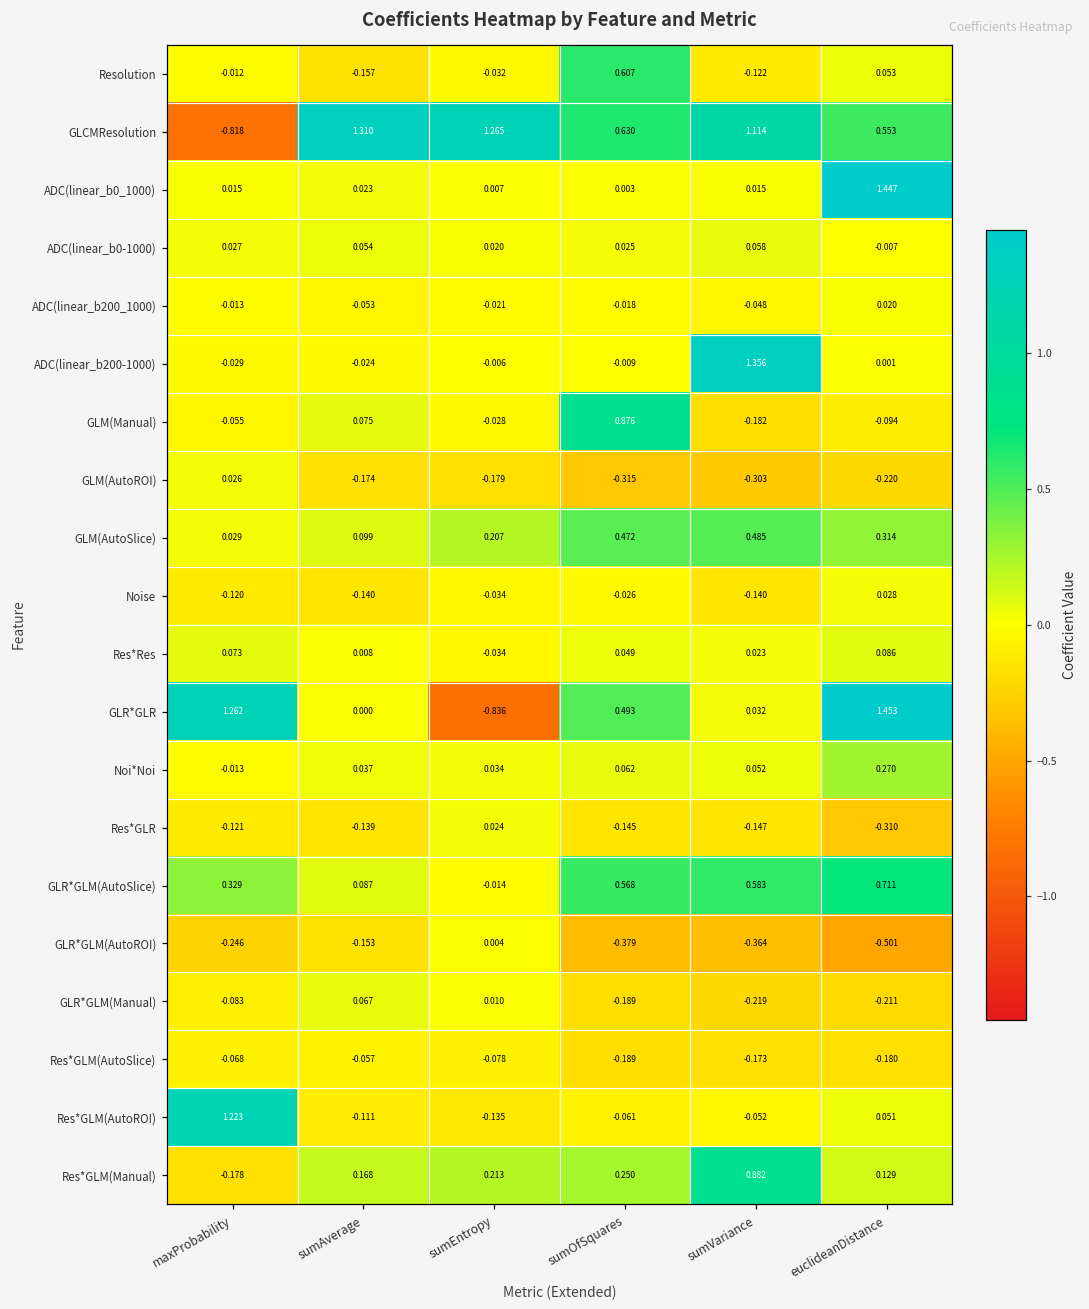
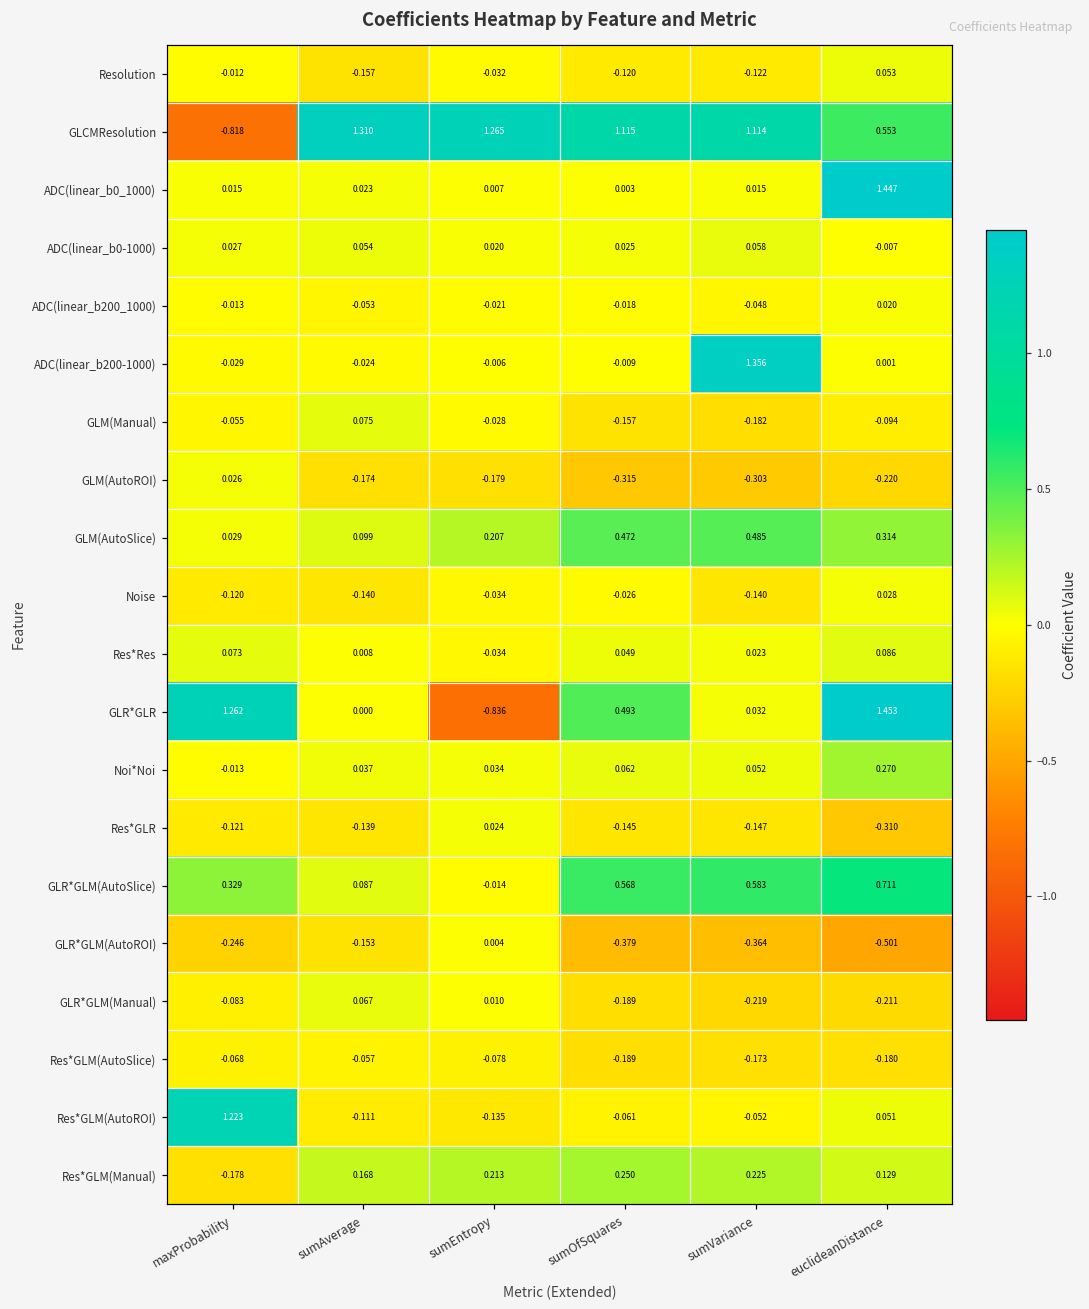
  {
    "Resolution": {
      "maxProbability": -0.012,
      "sumAverage": -0.157,
      "sumEntropy": -0.032,
-     "sumOfSquares": 0.607,
+     "sumOfSquares": -0.120,
      "sumVariance": -0.122,
      "euclideanDistance": 0.053
    },
    "GLCMResolution": {
      "maxProbability": -0.818,
      "sumAverage": 1.310,
      "sumEntropy": 1.265,
-     "sumOfSquares": 0.630,
+     "sumOfSquares": 1.115,
      "sumVariance": 1.114,
      "euclideanDistance": 0.553
    },
    "ADC(linear_b0_1000)": {
      "maxProbability": 0.015,
      "sumAverage": 0.023,
      "sumEntropy": 0.007,
      "sumOfSquares": 0.003,
      "sumVariance": 0.015,
      "euclideanDistance": 1.447
    },
    "ADC(linear_b0-1000)": {
      "maxProbability": 0.027,
      "sumAverage": 0.054,
      "sumEntropy": 0.020,
      "sumOfSquares": 0.025,
      "sumVariance": 0.058,
      "euclideanDistance": -0.007
    },
    "ADC(linear_b200_1000)": {
      "maxProbability": -0.013,
      "sumAverage": -0.053,
      "sumEntropy": -0.021,
      "sumOfSquares": -0.018,
      "sumVariance": -0.048,
      "euclideanDistance": 0.020
    },
    "ADC(linear_b200-1000)": {
      "maxProbability": -0.029,
      "sumAverage": -0.024,
      "sumEntropy": -0.006,
      "sumOfSquares": -0.009,
      "sumVariance": 1.356,
      "euclideanDistance": 0.001
    },
    "GLM(Manual)": {
      "maxProbability": -0.055,
      "sumAverage": 0.075,
      "sumEntropy": -0.028,
-     "sumOfSquares": 0.876,
+     "sumOfSquares": -0.157,
      "sumVariance": -0.182,
      "euclideanDistance": -0.094
    },
    "GLM(AutoROI)": {
      "maxProbability": 0.026,
      "sumAverage": -0.174,
      "sumEntropy": -0.179,
      "sumOfSquares": -0.315,
      "sumVariance": -0.303,
      "euclideanDistance": -0.220
    },
    "GLM(AutoSlice)": {
      "maxProbability": 0.029,
      "sumAverage": 0.099,
      "sumEntropy": 0.207,
      "sumOfSquares": 0.472,
      "sumVariance": 0.485,
      "euclideanDistance": 0.314
    },
    "Noise": {
      "maxProbability": -0.120,
      "sumAverage": -0.140,
      "sumEntropy": -0.034,
      "sumOfSquares": -0.026,
      "sumVariance": -0.140,
      "euclideanDistance": 0.028
    },
    "Res*Res": {
      "maxProbability": 0.073,
      "sumAverage": 0.008,
      "sumEntropy": -0.034,
      "sumOfSquares": 0.049,
      "sumVariance": 0.023,
      "euclideanDistance": 0.086
    },
    "GLR*GLR": {
      "maxProbability": 1.262,
      "sumAverage": 0.000,
      "sumEntropy": -0.836,
      "sumOfSquares": 0.493,
      "sumVariance": 0.032,
      "euclideanDistance": 1.453
    },
    "Noi*Noi": {
      "maxProbability": -0.013,
      "sumAverage": 0.037,
      "sumEntropy": 0.034,
      "sumOfSquares": 0.062,
      "sumVariance": 0.052,
      "euclideanDistance": 0.270
    },
    "Res*GLR": {
      "maxProbability": -0.121,
      "sumAverage": -0.139,
      "sumEntropy": 0.024,
      "sumOfSquares": -0.145,
      "sumVariance": -0.147,
      "euclideanDistance": -0.310
    },
    "GLR*GLM(AutoSlice)": {
      "maxProbability": 0.329,
      "sumAverage": 0.087,
      "sumEntropy": -0.014,
      "sumOfSquares": 0.568,
      "sumVariance": 0.583,
      "euclideanDistance": 0.711
    },
    "GLR*GLM(AutoROI)": {
      "maxProbability": -0.246,
      "sumAverage": -0.153,
      "sumEntropy": 0.004,
      "sumOfSquares": -0.379,
      "sumVariance": -0.364,
      "euclideanDistance": -0.501
    },
    "GLR*GLM(Manual)": {
      "maxProbability": -0.083,
      "sumAverage": 0.067,
      "sumEntropy": 0.010,
      "sumOfSquares": -0.189,
      "sumVariance": -0.219,
      "euclideanDistance": -0.211
    },
    "Res*GLM(AutoSlice)": {
      "maxProbability": -0.068,
      "sumAverage": -0.057,
      "sumEntropy": -0.078,
      "sumOfSquares": -0.189,
      "sumVariance": -0.173,
      "euclideanDistance": -0.180
    },
    "Res*GLM(AutoROI)": {
      "maxProbability": 1.223,
      "sumAverage": -0.111,
      "sumEntropy": -0.135,
      "sumOfSquares": -0.061,
      "sumVariance": -0.052,
      "euclideanDistance": 0.051
    },
    "Res*GLM(Manual)": {
      "maxProbability": -0.178,
      "sumAverage": 0.168,
      "sumEntropy": 0.213,
      "sumOfSquares": 0.250,
-     "sumVariance": 0.882,
+     "sumVariance": 0.225,
      "euclideanDistance": 0.129
    }
  }
